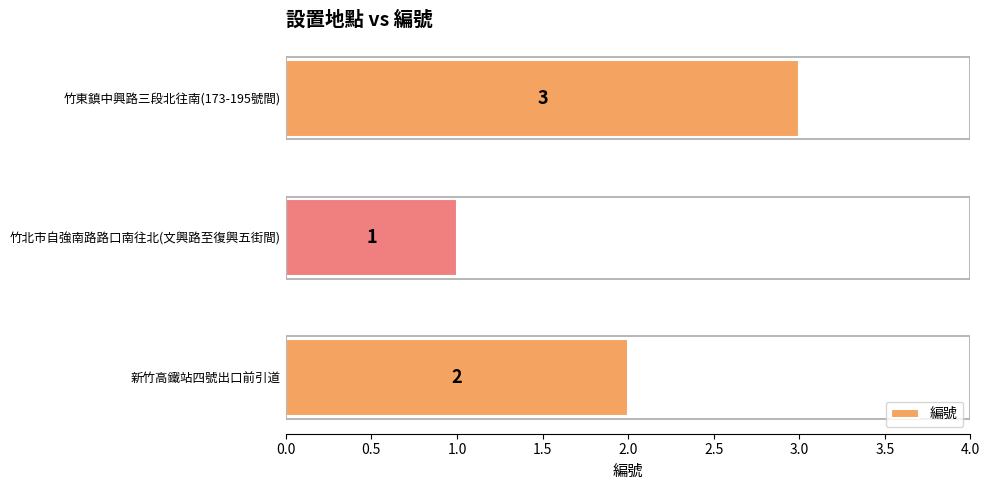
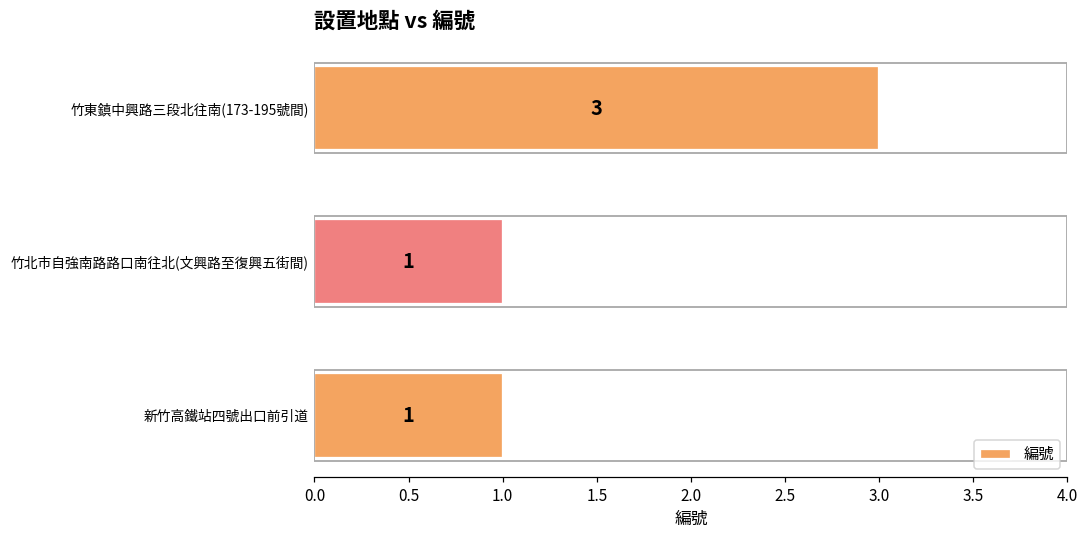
  {
    "竹東鎮中興路三段北往南(173-195號間)": 3,
    "竹北市自強南路路口南往北(文興路至復興五街間)": 1,
-   "新竹高鐵站四號出口前引道": 2
+   "新竹高鐵站四號出口前引道": 1
  }
